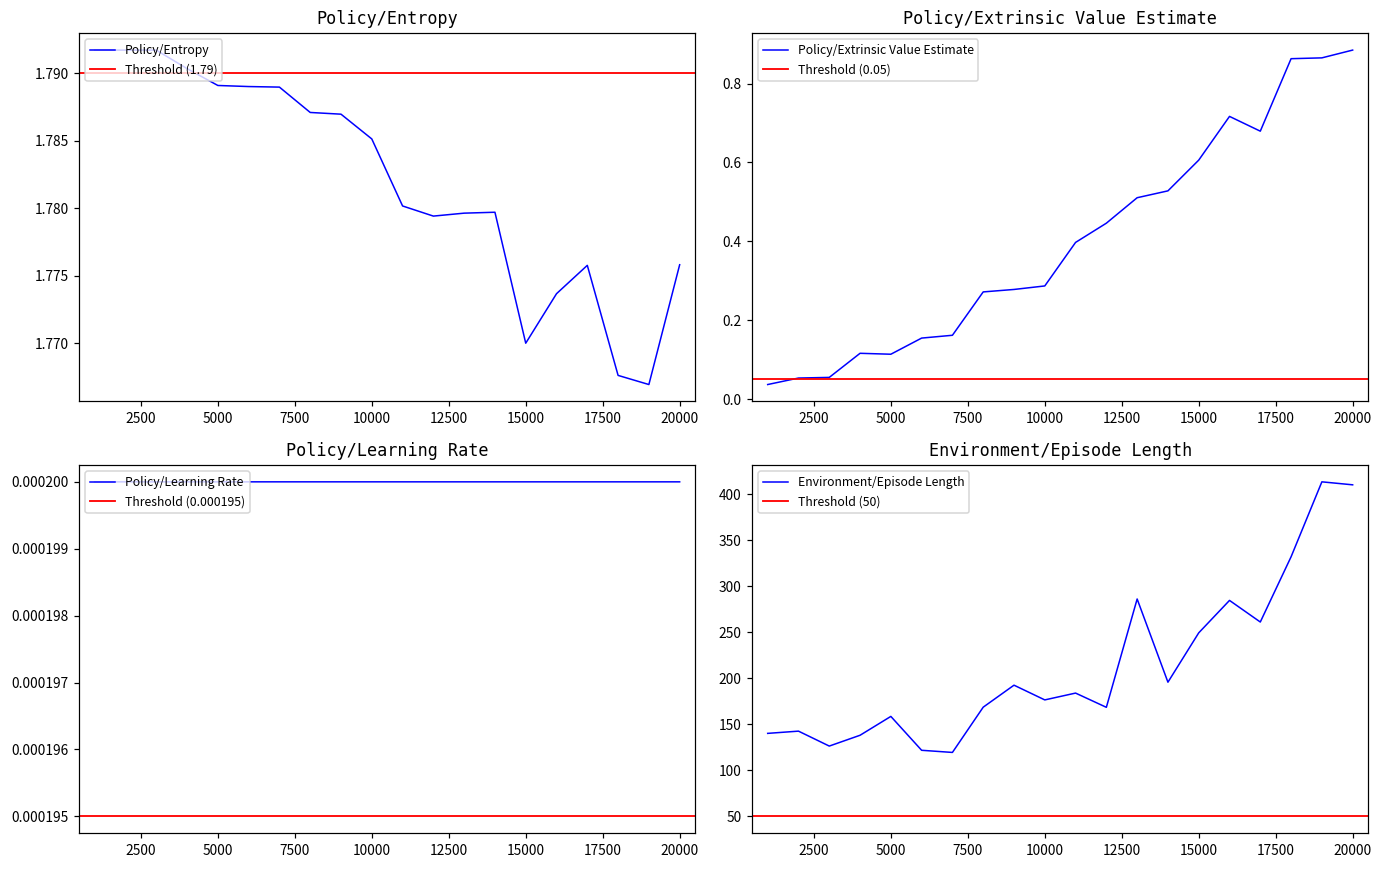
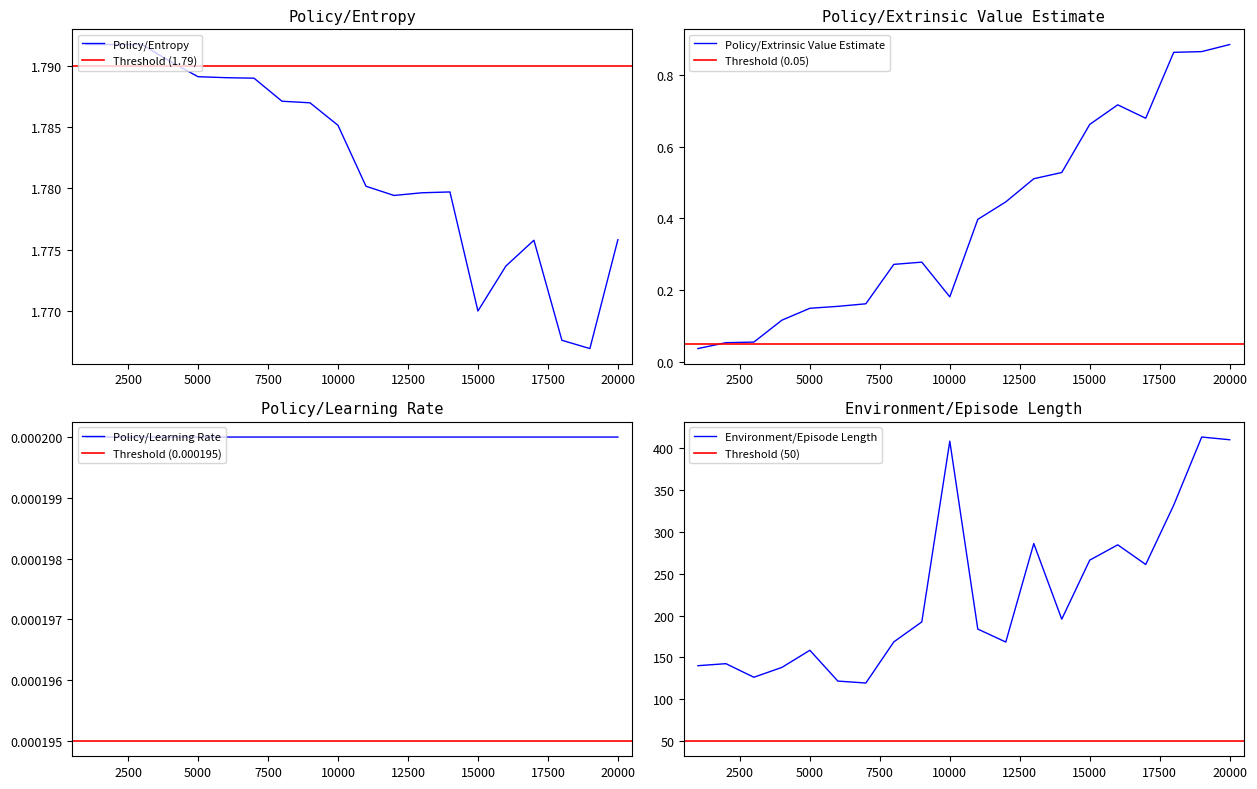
  {
    "Policy/Entropy": {
      "5000": 1.7891,
      "10000": 1.7851,
      "15000": 1.7700,
      "20000": 1.7758
    },
    "Policy/Extrinsic Value Estimate": {
-     "5000": 0.11,
-     "10000": 0.29,
-     "15000": 0.61,
+     "5000": 0.15,
+     "10000": 0.18,
+     "15000": 0.66,
      "20000": 0.89
    },
    "Policy/Learning Rate": {
      "10000": 0.0002000,
      "15000": 0.0002000,
      "20000": 0.0002000
    },
    "Environment/Episode Length": {
      "5000": 160,
-     "10000": 180,
-     "15000": 250,
+     "10000": 410,
+     "15000": 270,
      "20000": 410
    }
  }
